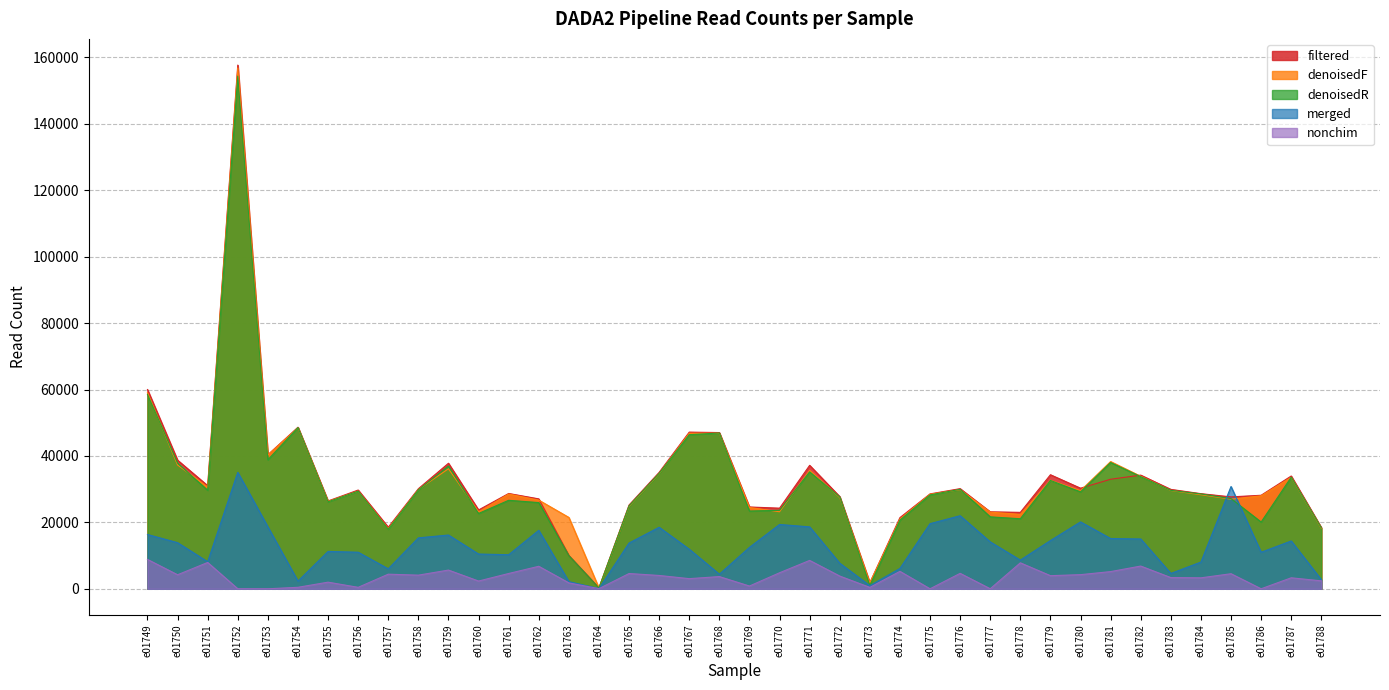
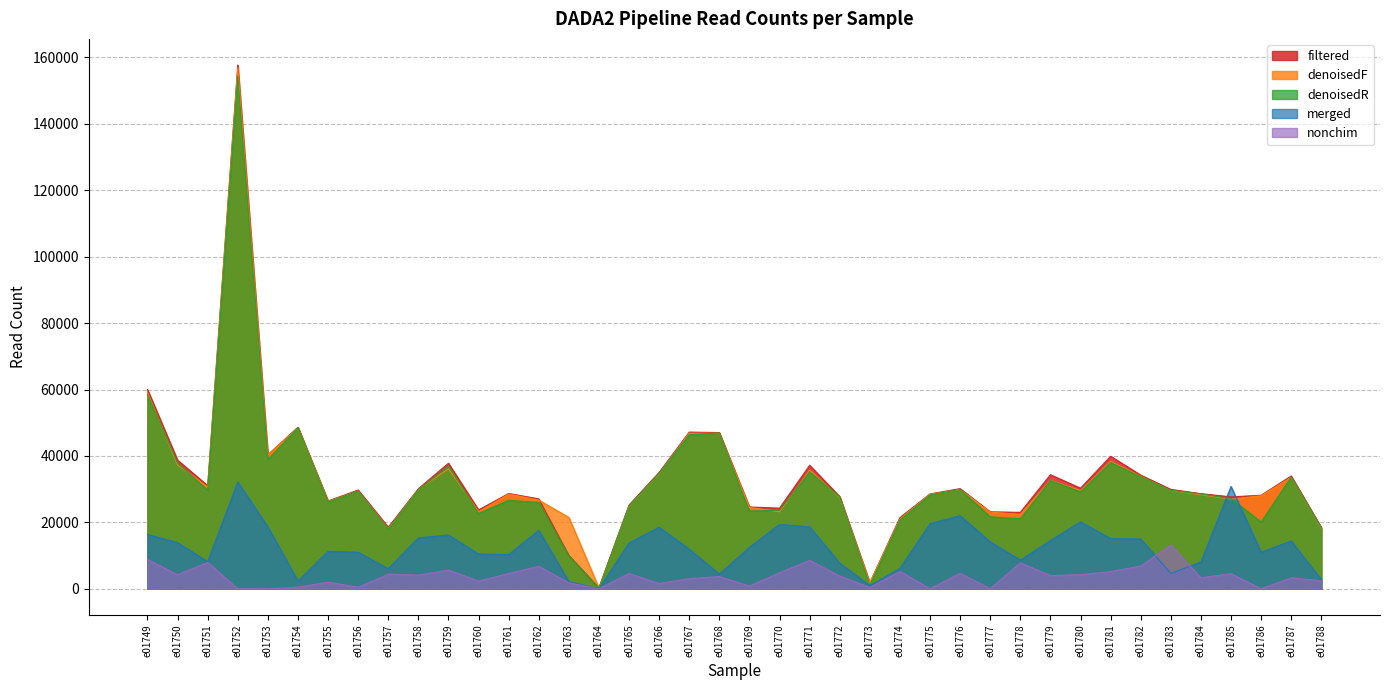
  {
    "filtered": {
      "e01749": 60000,
      "e01750": 39000,
      "e01752": 158000,
      "e01759": 38000,
      "e01771": 37000,
      "e01779": 34000,
-     "e01781": 33000
+     "e01781": 40000
    },
    "denoisedF": {
      "e01752": 157000,
      "e01759": 36000,
      "e01763": 21000
    },
    "denoisedR": {
      "e01751": 30000,
      "e01752": 154000,
      "e01753": 39000,
      "e01759": 37000,
      "e01761": 27000,
      "e01769": 23000,
      "e01777": 22000,
      "e01778": 21000,
      "e01786": 20000
    },
    "merged": {
      "e01749": 16000,
      "e01750": 14000,
-     "e01752": 35000,
+     "e01752": 32000,
      "e01753": 19000,
      "e01754": 2000,
      "e01755": 11000,
      "e01756": 11000,
      "e01757": 6000,
      "e01758": 15000,
      "e01759": 16000,
      "e01760": 10000,
      "e01761": 10000,
      "e01762": 18000,
      "e01765": 14000,
      "e01766": 19000,
      "e01767": 12000,
      "e01769": 12000,
      "e01770": 19000,
      "e01771": 19000,
      "e01772": 8000,
      "e01774": 6000,
      "e01775": 20000,
      "e01776": 22000,
      "e01777": 14000,
      "e01778": 9000,
      "e01779": 15000,
      "e01780": 20000,
      "e01781": 15000,
      "e01782": 15000,
      "e01783": 5000,
      "e01784": 8000,
      "e01785": 31000,
      "e01786": 11000,
      "e01787": 14000
    },
    "nonchim": {
      "e01749": 9000,
      "e01750": 4000,
      "e01752": 0,
      "e01753": 0,
      "e01754": 0,
      "e01755": 2000,
      "e01756": 0,
      "e01757": 4000,
      "e01758": 4000,
      "e01759": 6000,
      "e01760": 2000,
      "e01761": 5000,
      "e01762": 7000,
      "e01765": 5000,
-     "e01766": 4000,
+     "e01766": 2000,
      "e01767": 3000,
      "e01769": 1000,
      "e01770": 5000,
      "e01771": 9000,
      "e01772": 4000,
      "e01774": 5000,
      "e01775": 0,
      "e01776": 5000,
      "e01777": 0,
      "e01778": 8000,
      "e01779": 4000,
      "e01780": 4000,
      "e01781": 5000,
      "e01782": 7000,
-     "e01783": 3000,
+     "e01783": 13000,
      "e01784": 3000,
      "e01785": 5000,
      "e01786": 0,
      "e01787": 3000
    }
  }
